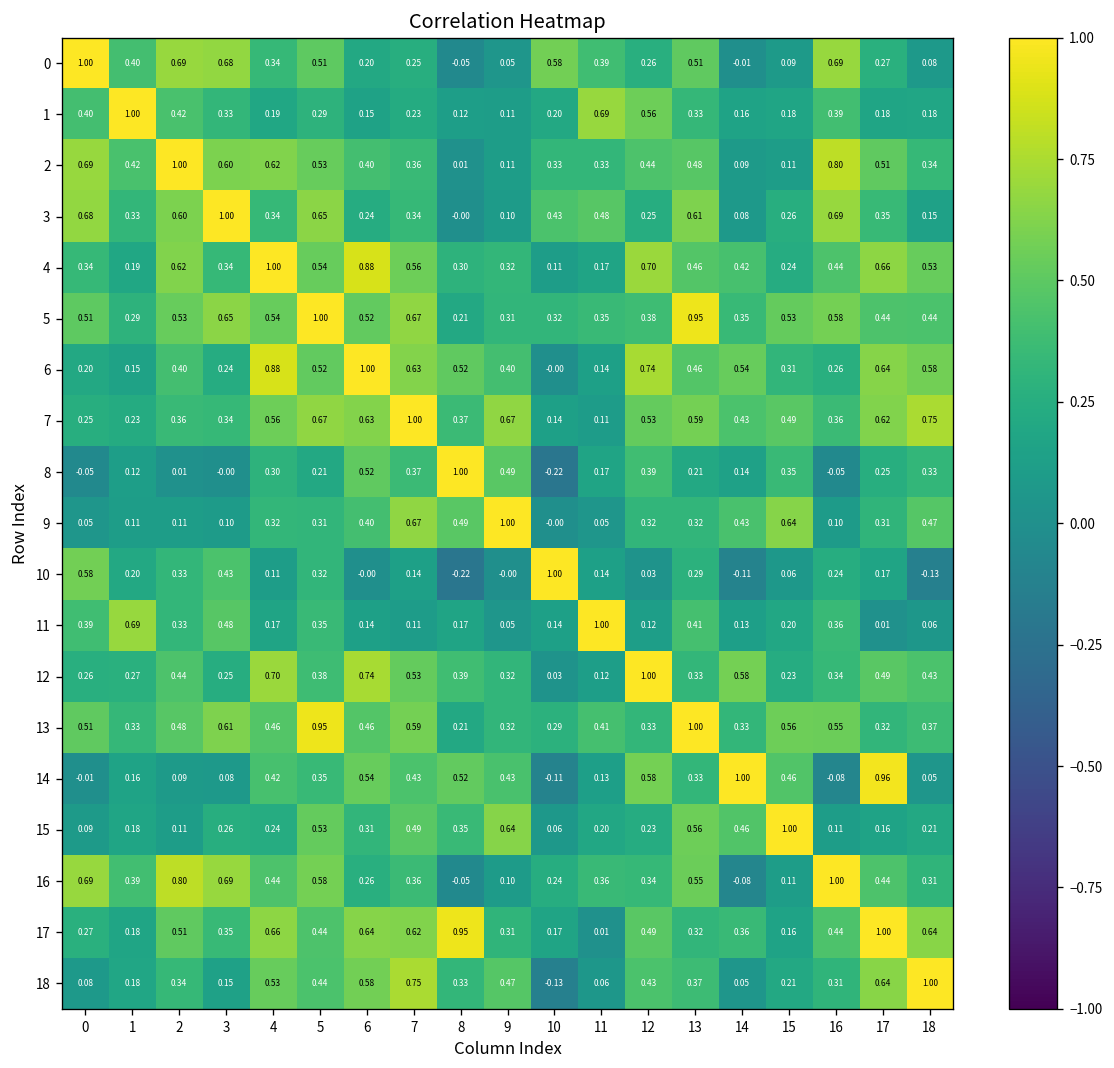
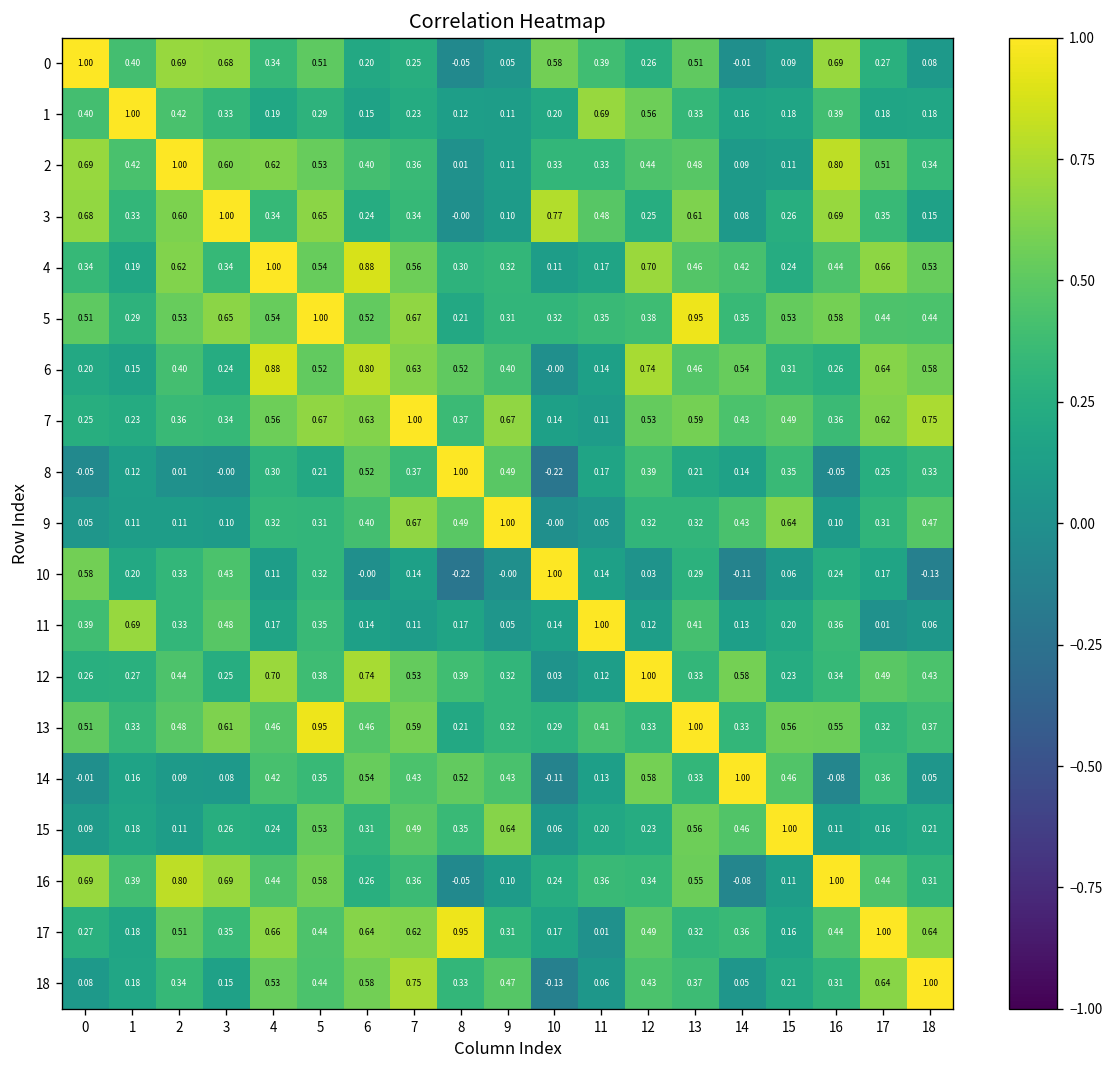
  {
    "3": {
      "0": 0.68,
      "1": 0.33,
      "2": 0.60,
      "3": 1.00,
      "4": 0.34,
      "5": 0.65,
      "6": 0.24,
      "7": 0.34,
      "8": -0.00,
      "9": 0.10,
-     "10": 0.43,
+     "10": 0.77,
      "11": 0.48,
      "12": 0.25,
      "13": 0.61,
      "14": 0.08,
      "15": 0.26,
      "16": 0.69,
      "17": 0.35,
      "18": 0.15
    },
    "6": {
      "0": 0.20,
      "1": 0.15,
      "2": 0.40,
      "3": 0.24,
      "4": 0.88,
      "5": 0.52,
-     "6": 1.00,
+     "6": 0.80,
      "7": 0.63,
      "8": 0.52,
      "9": 0.40,
      "10": -0.00,
      "11": 0.14,
      "12": 0.74,
      "13": 0.46,
      "14": 0.54,
      "15": 0.31,
      "16": 0.26,
      "17": 0.64,
      "18": 0.58
    },
    "14": {
      "0": -0.01,
      "1": 0.16,
      "2": 0.09,
      "3": 0.08,
      "4": 0.42,
      "5": 0.35,
      "6": 0.54,
      "7": 0.43,
      "8": 0.52,
      "9": 0.43,
      "10": -0.11,
      "11": 0.13,
      "12": 0.58,
      "13": 0.33,
      "14": 1.00,
      "15": 0.46,
      "16": -0.08,
-     "17": 0.96,
+     "17": 0.36,
      "18": 0.05
    }
  }
